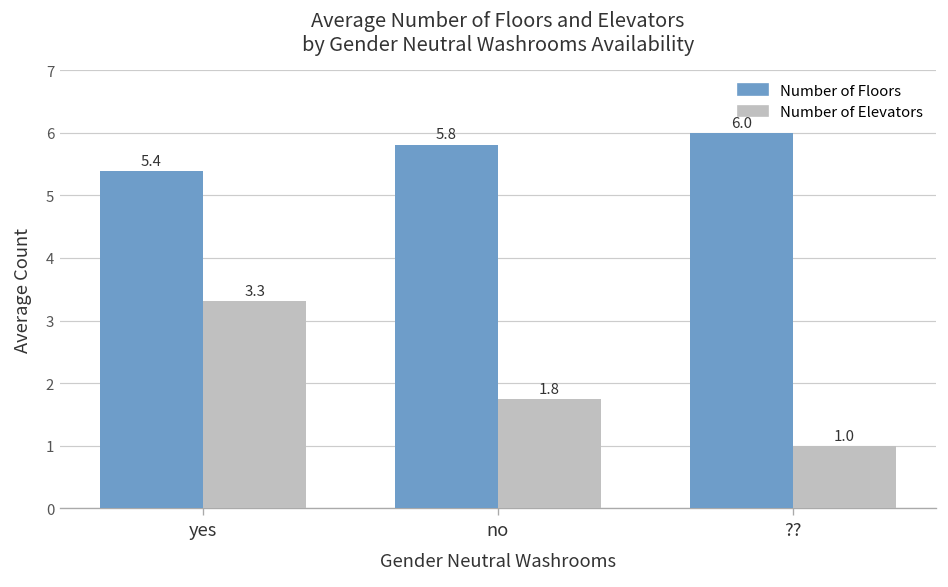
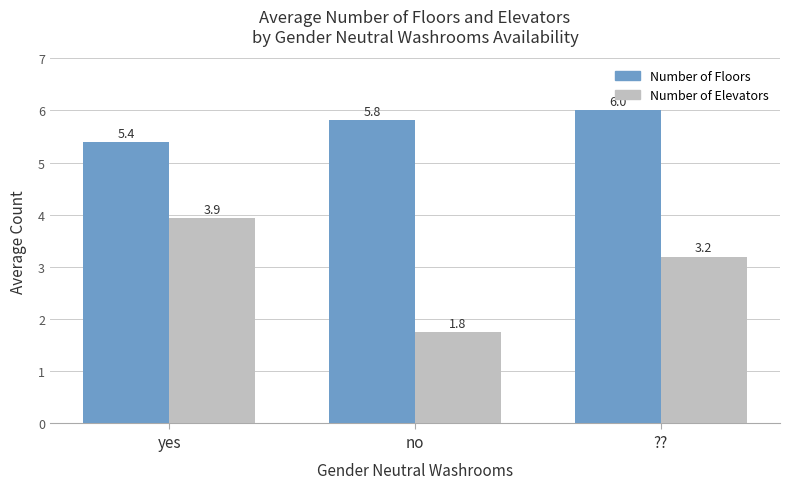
  {
    "Number of Floors": {
      "yes": 5.4,
      "no": 5.8,
      "??": 6.0
    },
    "Number of Elevators": {
-     "yes": 3.3,
+     "yes": 3.9,
      "no": 1.8,
-     "??": 1.0
+     "??": 3.2
    }
  }
